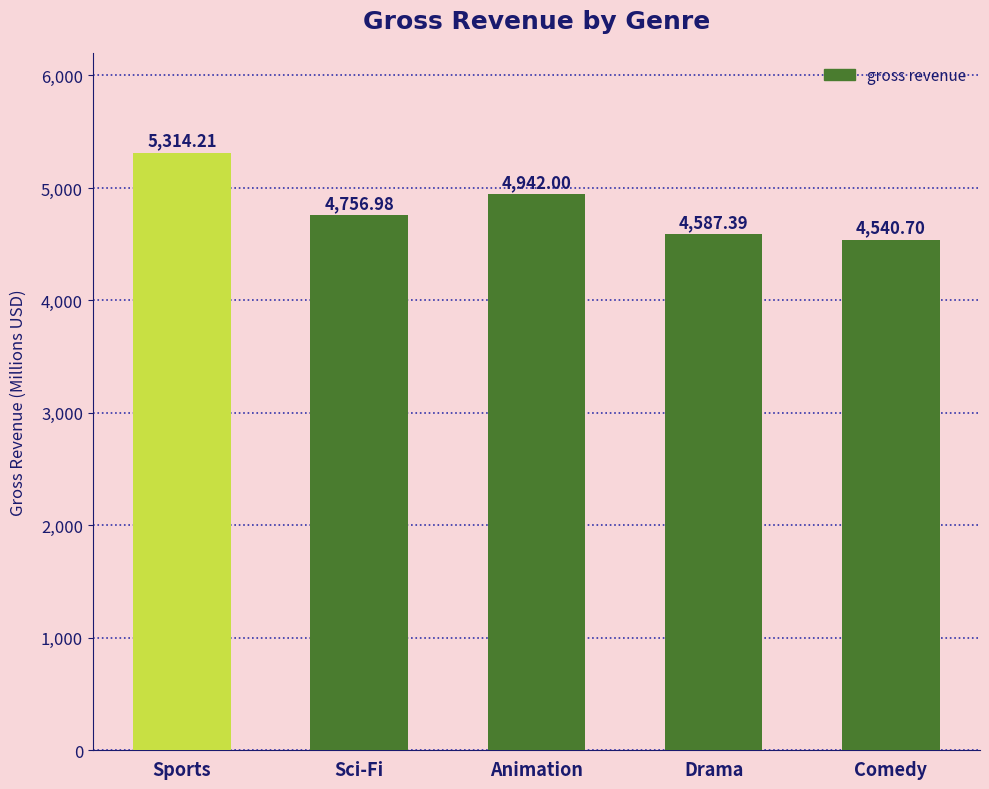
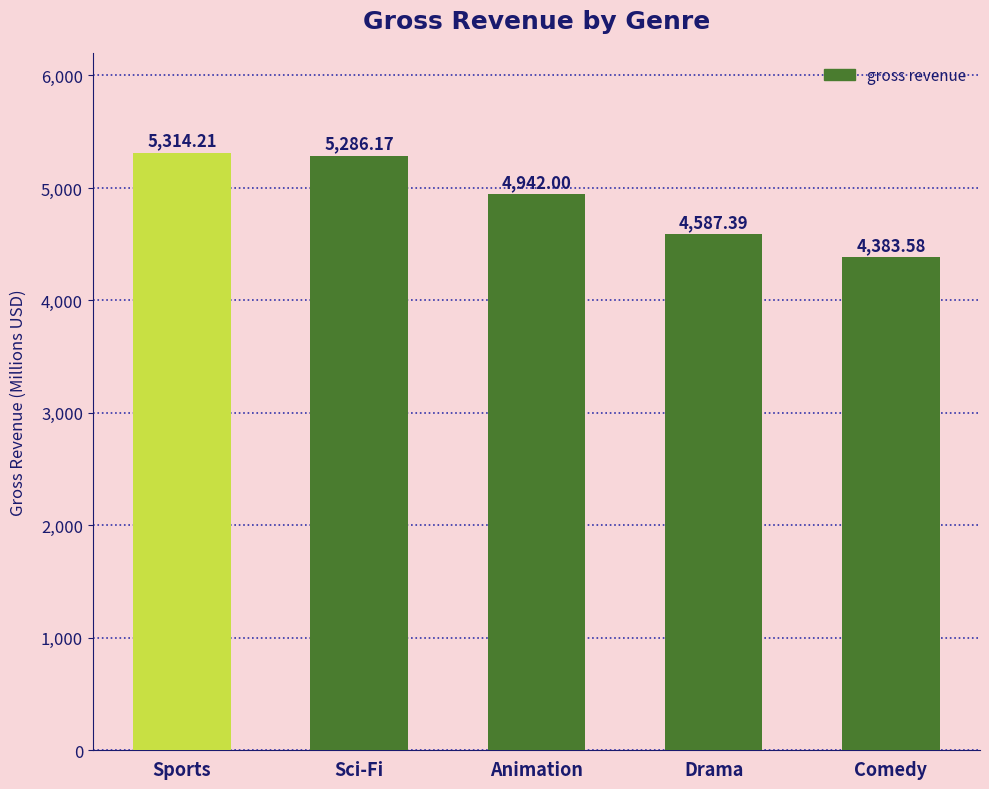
  {
    "Sports": "5,314.21",
-   "Sci-Fi": "4,756.98",
+   "Sci-Fi": "5,286.17",
    "Animation": "4,942.00",
    "Drama": "4,587.39",
-   "Comedy": "4,540.70"
+   "Comedy": "4,383.58"
  }
